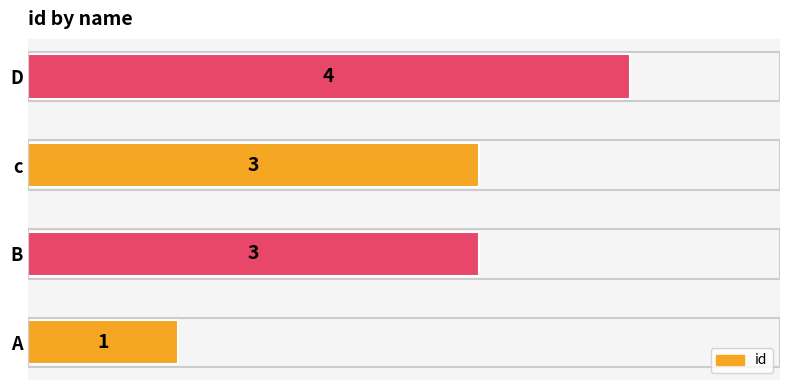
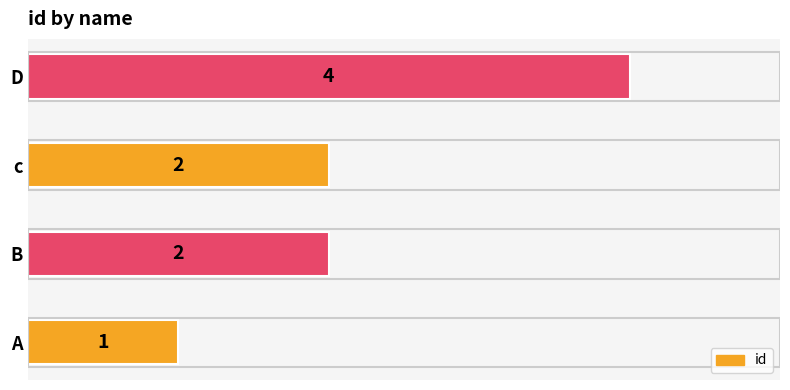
  {
    "D": 4,
-   "c": 3,
-   "B": 3,
+   "c": 2,
+   "B": 2,
    "A": 1
  }
